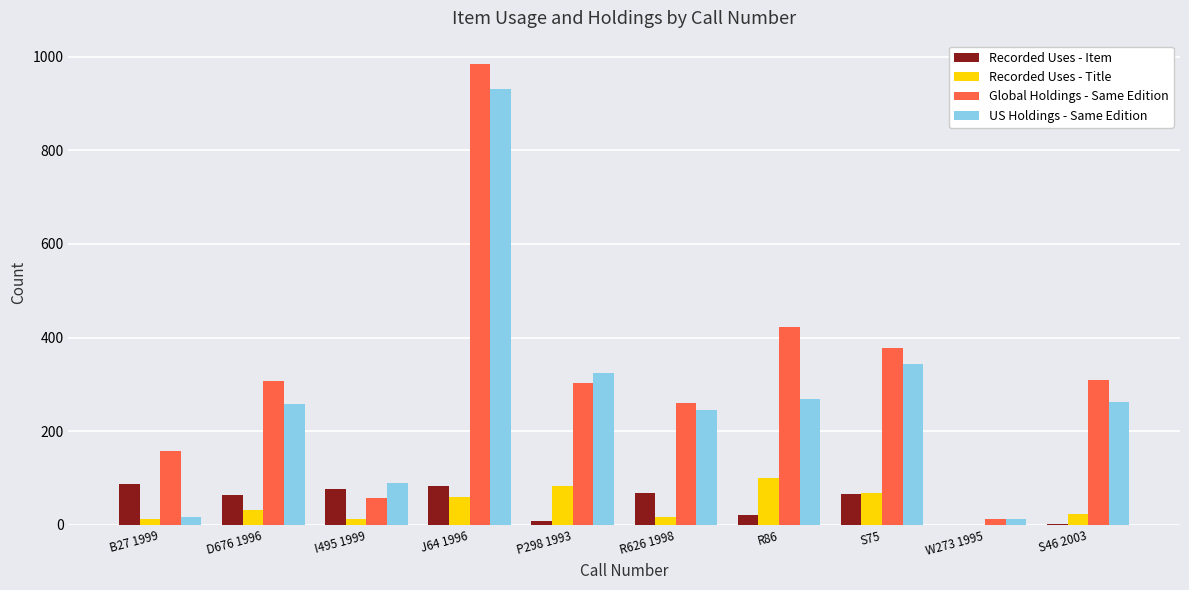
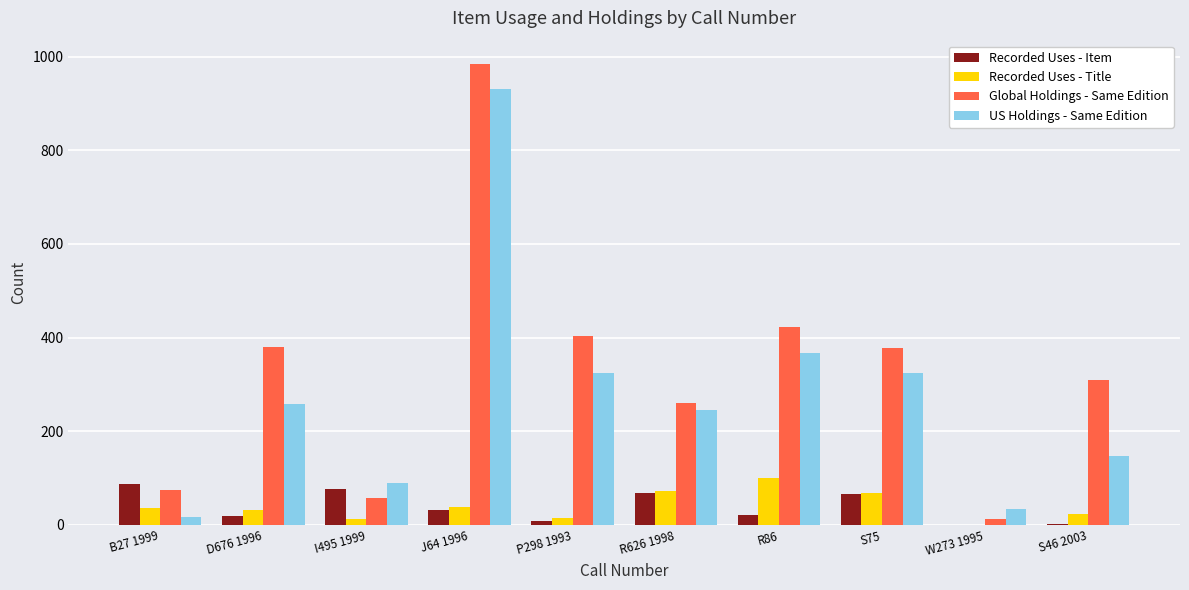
  {
    "Recorded Uses - Item": {
      "B27 1999": 90,
-     "D676 1996": 60,
+     "D676 1996": 20,
      "I495 1999": 80,
-     "J64 1996": 80,
+     "J64 1996": 30,
      "P298 1993": 10,
      "R626 1998": 70,
      "R86": 20,
      "S75": 70,
      "W273 1995": 0
    },
    "Recorded Uses - Title": {
-     "B27 1999": 10,
+     "B27 1999": 40,
      "D676 1996": 30,
      "I495 1999": 10,
-     "J64 1996": 60,
-     "P298 1993": 80,
-     "R626 1998": 20,
+     "J64 1996": 40,
+     "P298 1993": 20,
+     "R626 1998": 70,
      "R86": 100,
      "S75": 70,
      "W273 1995": 0,
      "S46 2003": 20
    },
    "Global Holdings - Same Edition": {
-     "B27 1999": 160,
-     "D676 1996": 310,
+     "B27 1999": 80,
+     "D676 1996": 380,
      "I495 1999": 60,
      "J64 1996": 990,
-     "P298 1993": 300,
+     "P298 1993": 400,
      "R626 1998": 260,
      "R86": 420,
      "S75": 380,
      "W273 1995": 10,
      "S46 2003": 310
    },
    "US Holdings - Same Edition": {
      "B27 1999": 20,
      "D676 1996": 260,
      "I495 1999": 90,
      "J64 1996": 930,
      "P298 1993": 320,
      "R626 1998": 250,
-     "R86": 270,
-     "S75": 340,
-     "W273 1995": 10,
-     "S46 2003": 260
+     "R86": 370,
+     "S75": 330,
+     "W273 1995": 30,
+     "S46 2003": 150
    }
  }
